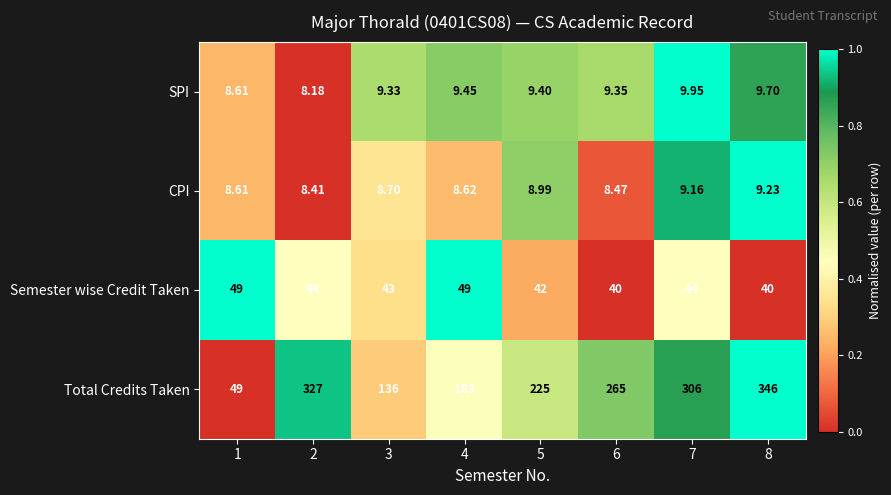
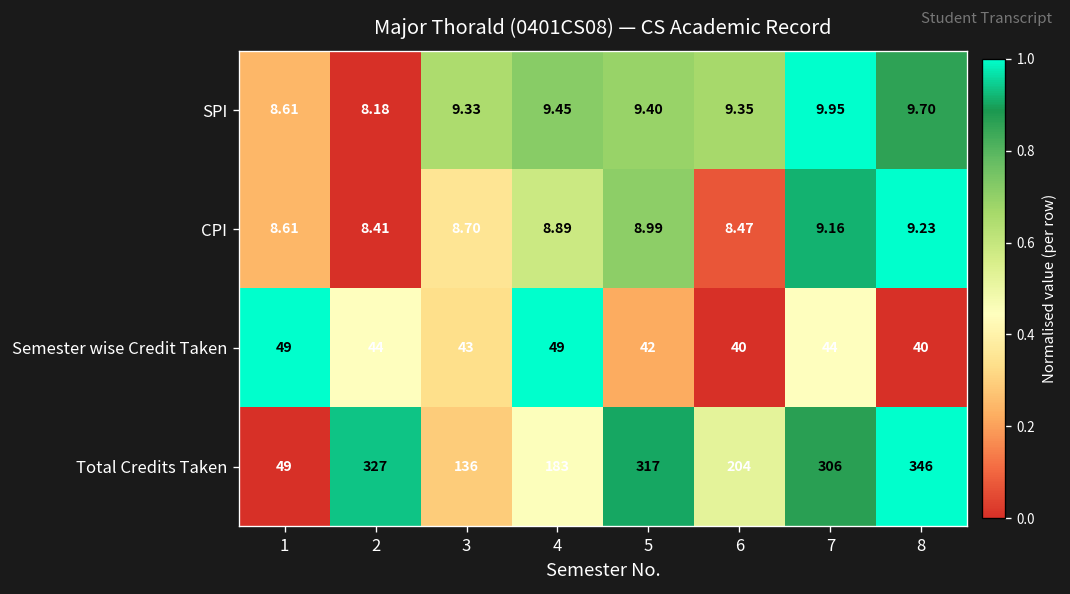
  {
    "SPI": {
      "1": 8.61,
      "2": 8.18,
      "3": 9.33,
      "4": 9.45,
      "5": 9.40,
      "6": 9.35,
      "7": 9.95,
      "8": 9.70
    },
    "CPI": {
      "1": 8.61,
      "2": 8.41,
      "3": 8.70,
-     "4": 8.62,
+     "4": 8.89,
      "5": 8.99,
      "6": 8.47,
      "7": 9.16,
      "8": 9.23
    },
    "Semester wise Credit Taken": {
      "1": 49,
      "2": 44,
      "3": 43,
      "4": 49,
      "5": 42,
      "6": 40,
      "7": 44,
      "8": 40
    },
    "Total Credits Taken": {
      "1": 49,
      "2": 327,
      "3": 136,
      "4": 183,
-     "5": 225,
-     "6": 265,
+     "5": 317,
+     "6": 204,
      "7": 306,
      "8": 346
    }
  }
